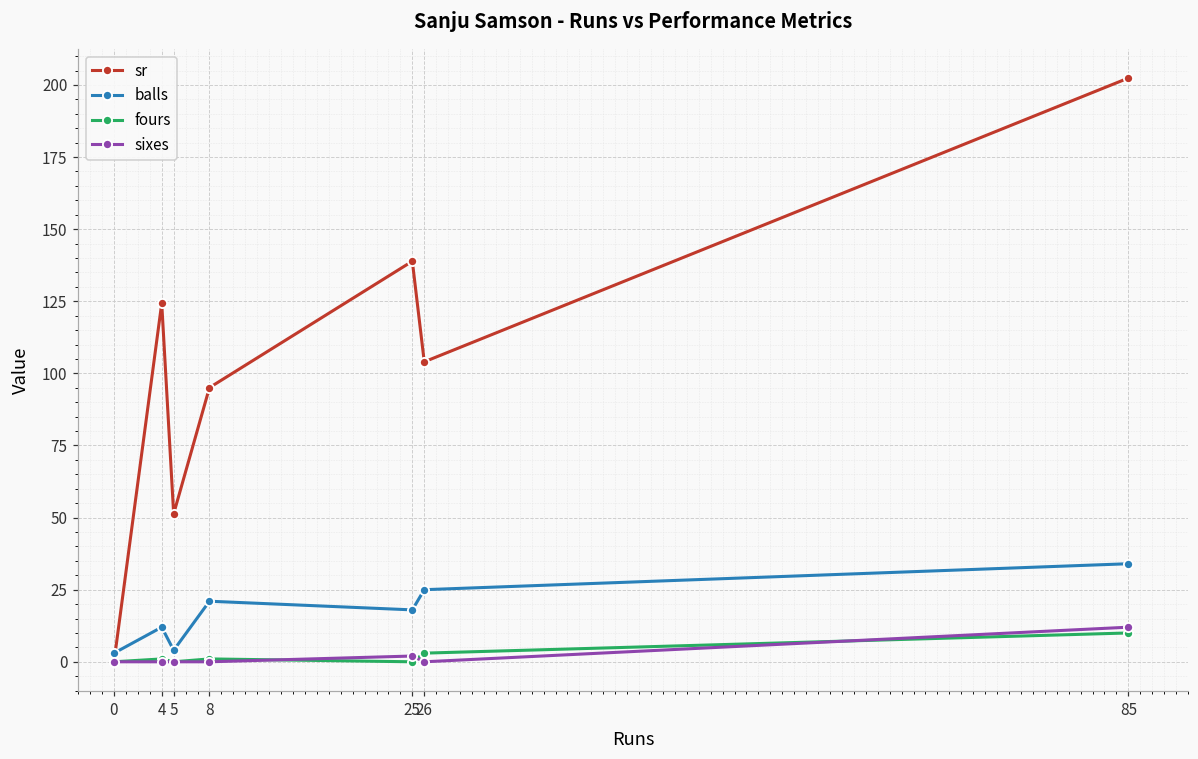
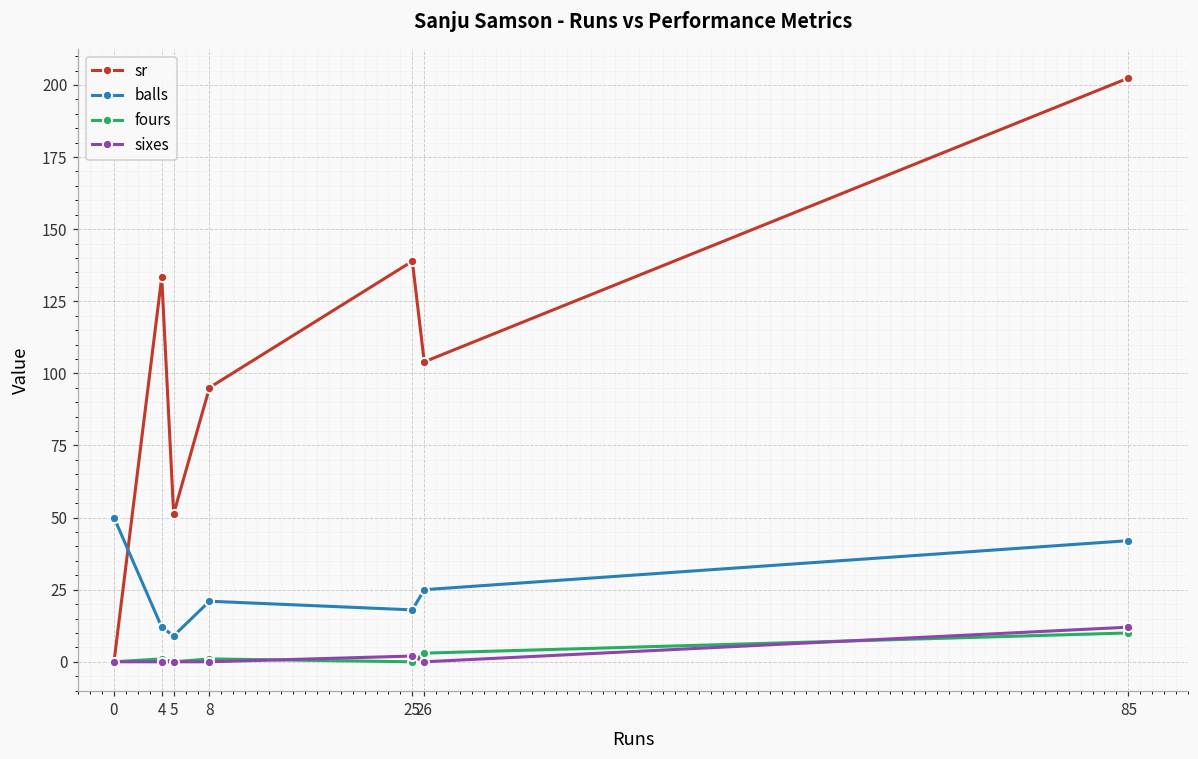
  {
    "sr": {
-     "4": 124,
+     "4": 133,
      "5": 51,
      "8": 95,
      "85": 202
    },
    "balls": {
-     "0": 3,
+     "0": 50,
      "4": 12,
-     "5": 4,
+     "5": 9,
      "8": 21,
-     "85": 34
+     "85": 42
    },
    "fours": {
      "4": 1,
      "8": 1,
      "85": 10
    },
    "sixes": {
      "4": 0,
      "8": 0,
      "85": 12
    }
  }
